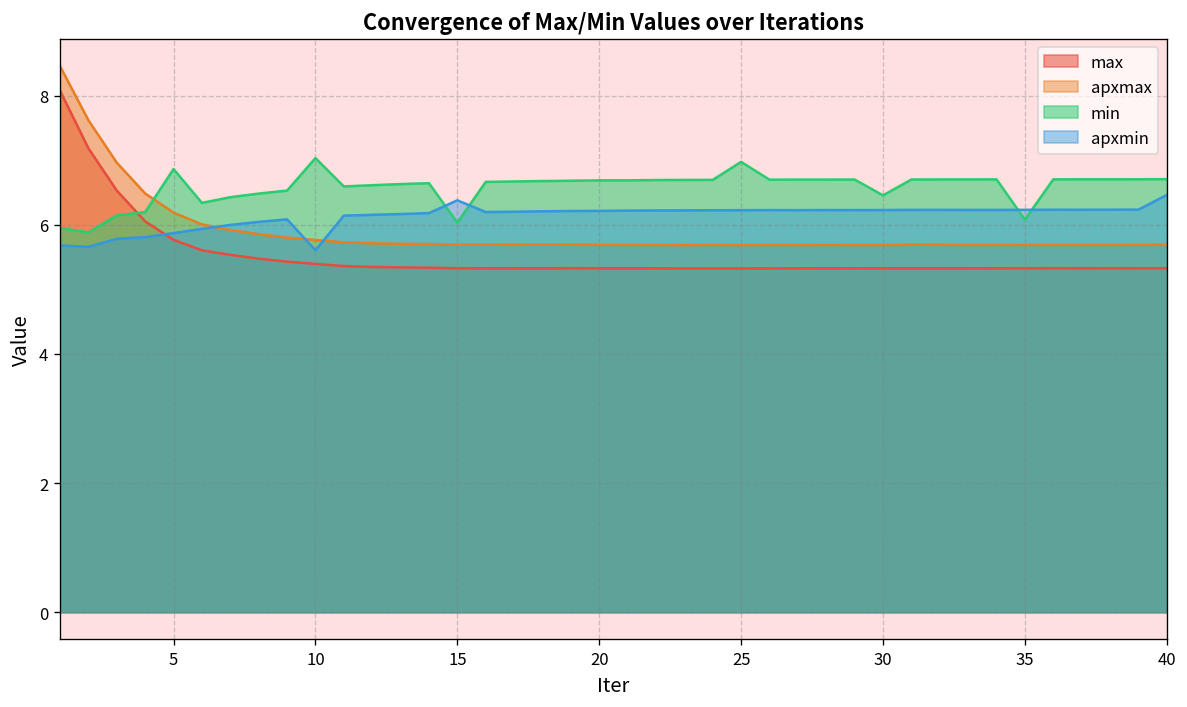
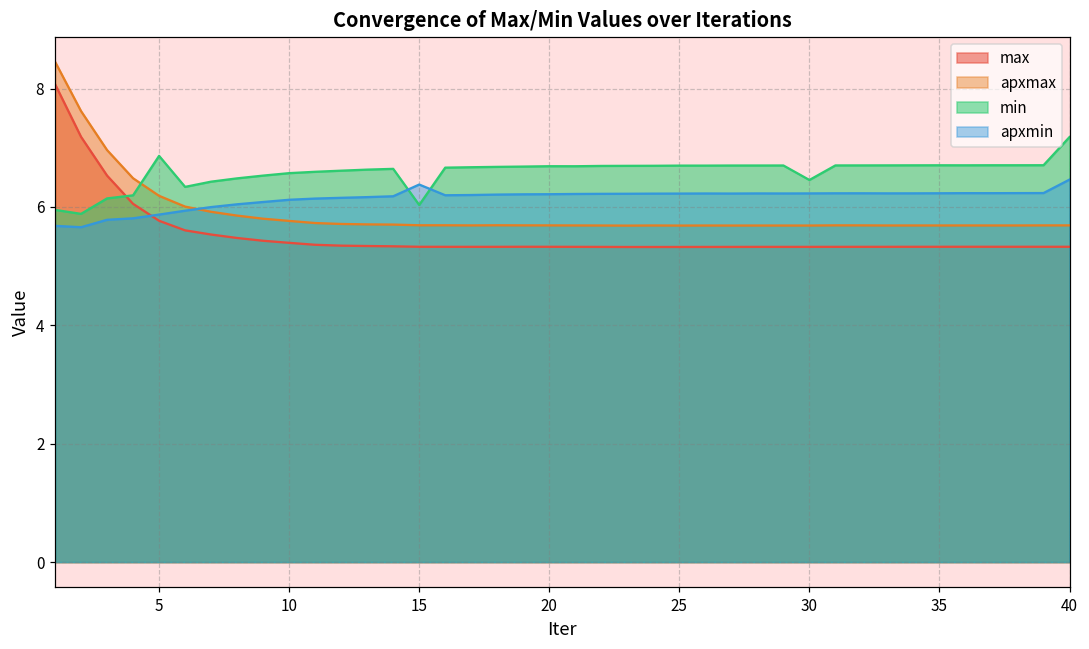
  {
    "min": {
      "5": 6.9,
-     "10": 7.0,
+     "10": 6.6,
      "15": 6.0,
      "20": 6.7,
-     "25": 7.0,
+     "25": 6.7,
      "30": 6.5,
-     "35": 6.1,
-     "40": 6.7
+     "35": 6.7,
+     "40": 7.2
    },
    "apxmin": {
      "5": 5.9,
-     "10": 5.6,
+     "10": 6.1,
      "15": 6.4,
      "20": 6.2,
      "25": 6.2,
      "30": 6.2,
      "35": 6.2,
      "40": 6.5
    }
  }
